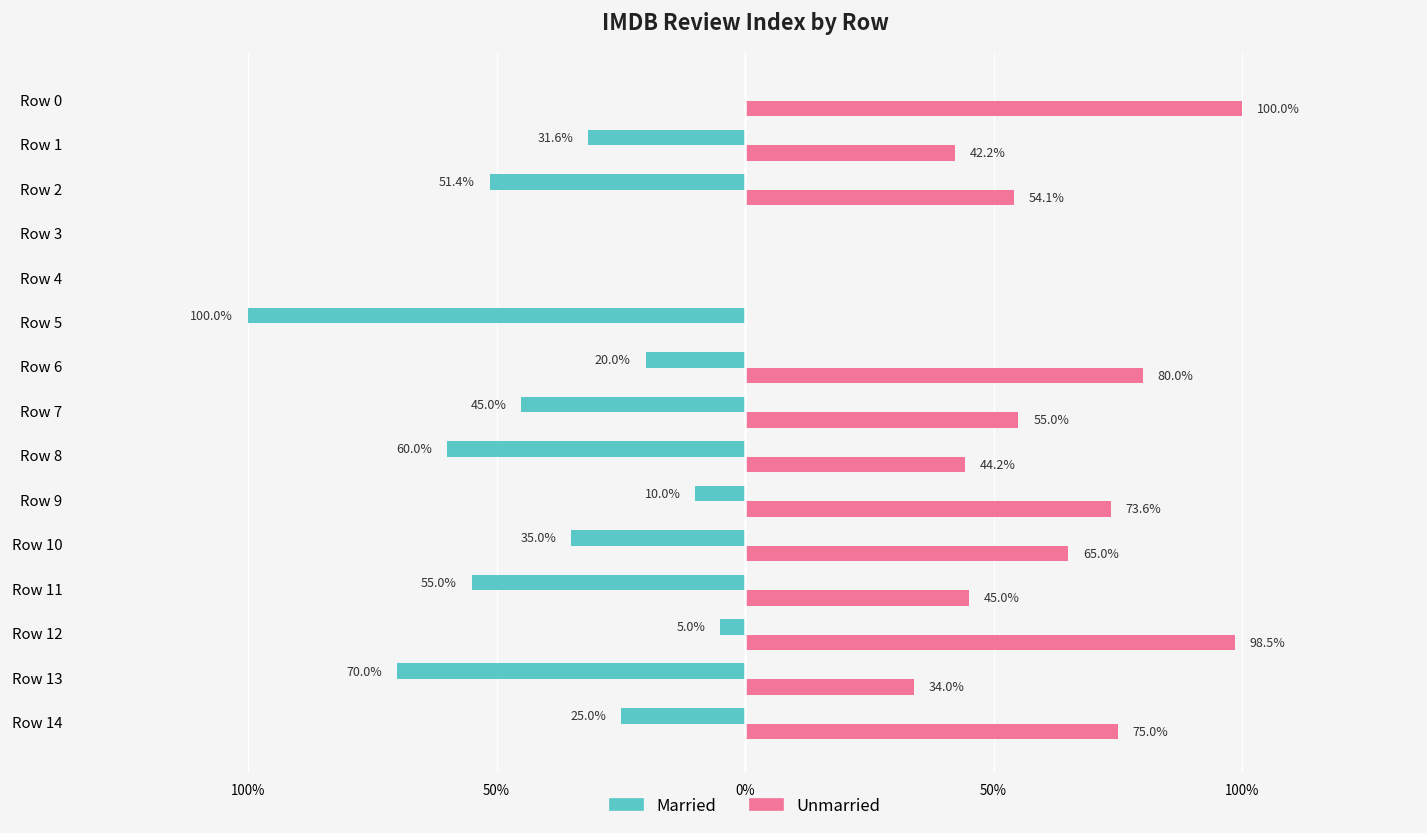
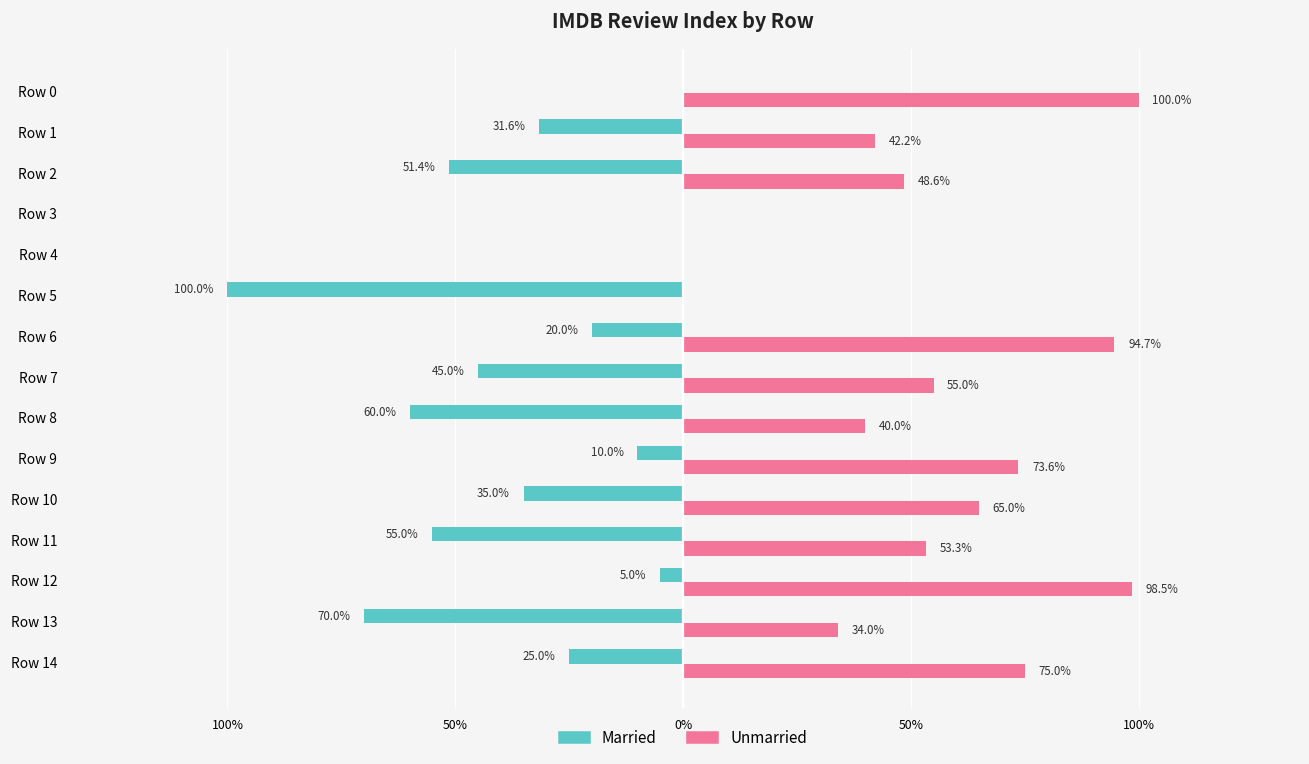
  {
    "Unmarried": {
      "Row 0": "100.0%",
      "Row 1": "42.2%",
-     "Row 2": "54.1%",
-     "Row 6": "80.0%",
+     "Row 2": "48.6%",
+     "Row 6": "94.7%",
      "Row 7": "55.0%",
-     "Row 8": "44.2%",
+     "Row 8": "40.0%",
      "Row 9": "73.6%",
      "Row 10": "65.0%",
-     "Row 11": "45.0%",
+     "Row 11": "53.3%",
      "Row 12": "98.5%",
      "Row 13": "34.0%",
      "Row 14": "75.0%"
    }
  }
